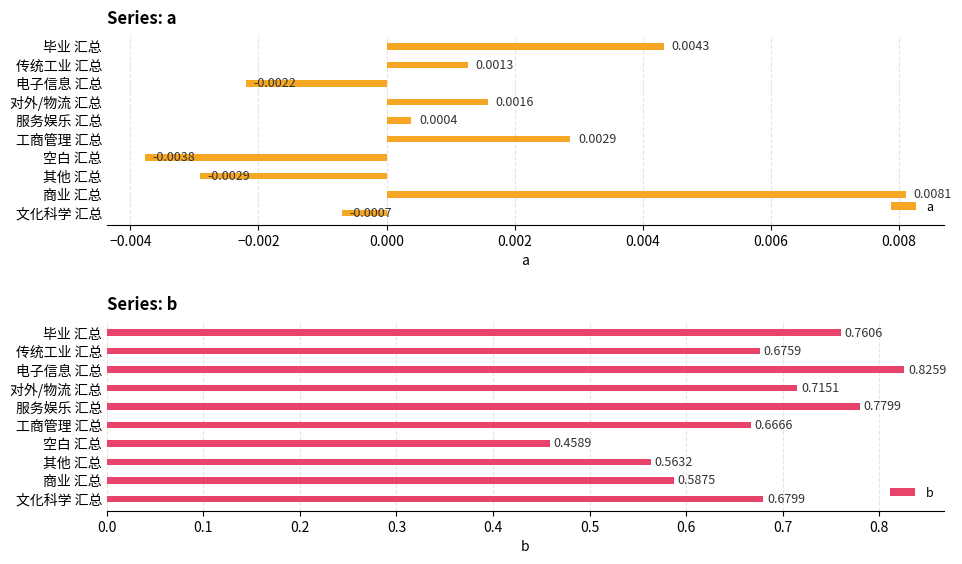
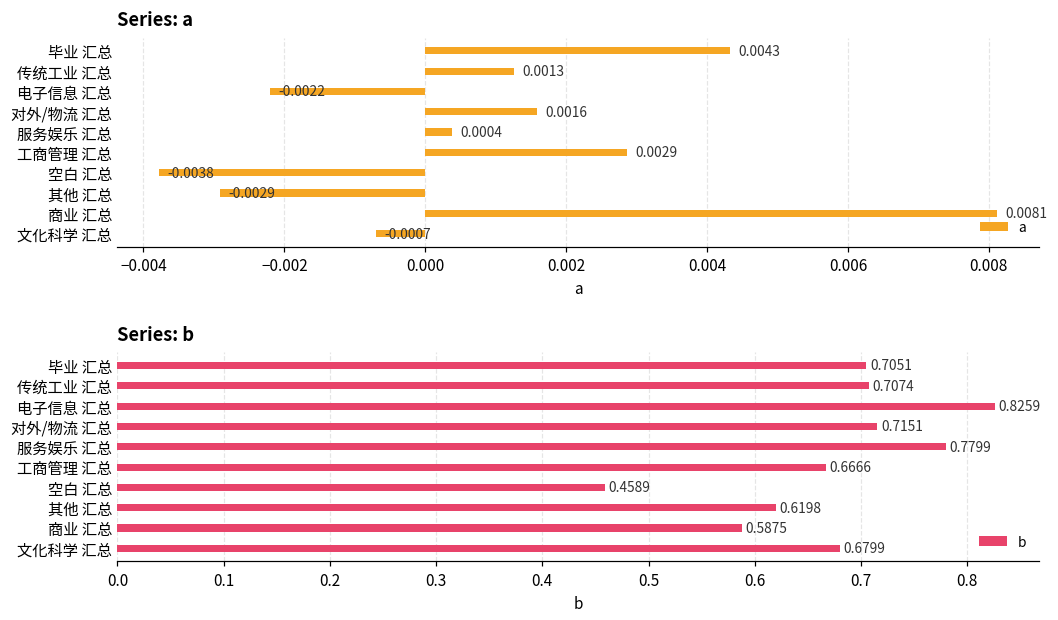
  {
    "Series: a": {
      "毕业 汇总": 0.0043,
      "传统工业 汇总": 0.0013,
      "电子信息 汇总": -0.0022,
      "对外/物流 汇总": 0.0016,
      "服务娱乐 汇总": 0.0004,
      "工商管理 汇总": 0.0029,
      "空白 汇总": -0.0038,
      "其他 汇总": -0.0029,
      "商业 汇总": 0.0081,
      "文化科学 汇总": -0.0007
    },
    "Series: b": {
-     "毕业 汇总": 0.7606,
-     "传统工业 汇总": 0.6759,
+     "毕业 汇总": 0.7051,
+     "传统工业 汇总": 0.7074,
      "电子信息 汇总": 0.8259,
      "对外/物流 汇总": 0.7151,
      "服务娱乐 汇总": 0.7799,
      "工商管理 汇总": 0.6666,
      "空白 汇总": 0.4589,
-     "其他 汇总": 0.5632,
+     "其他 汇总": 0.6198,
      "商业 汇总": 0.5875,
      "文化科学 汇总": 0.6799
    }
  }
